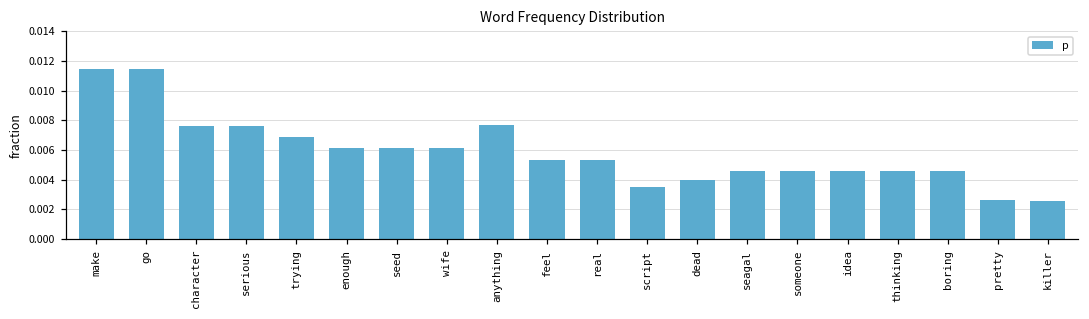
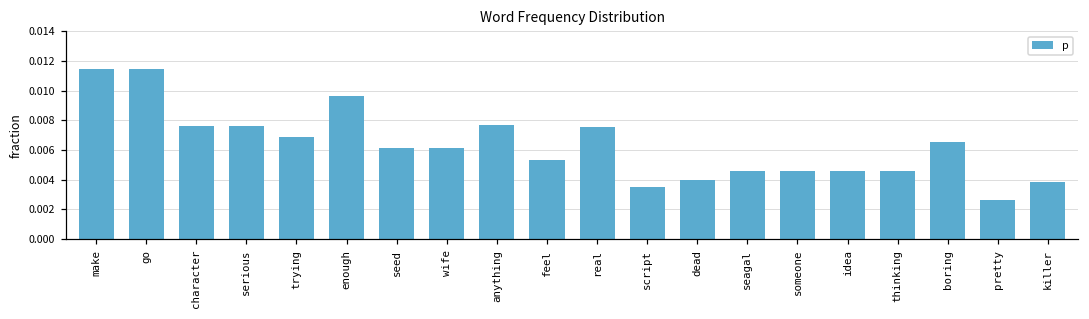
  {
    "make": 0.0115,
    "go": 0.0115,
    "character": 0.0076,
    "serious": 0.0076,
    "trying": 0.0069,
-   "enough": 0.0061,
+   "enough": 0.0096,
    "seed": 0.0061,
    "wife": 0.0061,
    "anything": 0.0077,
    "feel": 0.0053,
-   "real": 0.0053,
+   "real": 0.0075,
    "script": 0.0035,
    "dead": 0.0040,
    "seagal": 0.0046,
    "someone": 0.0046,
    "idea": 0.0046,
    "thinking": 0.0046,
-   "boring": 0.0046,
+   "boring": 0.0065,
    "pretty": 0.0026,
-   "killer": 0.0026
+   "killer": 0.0038
  }
